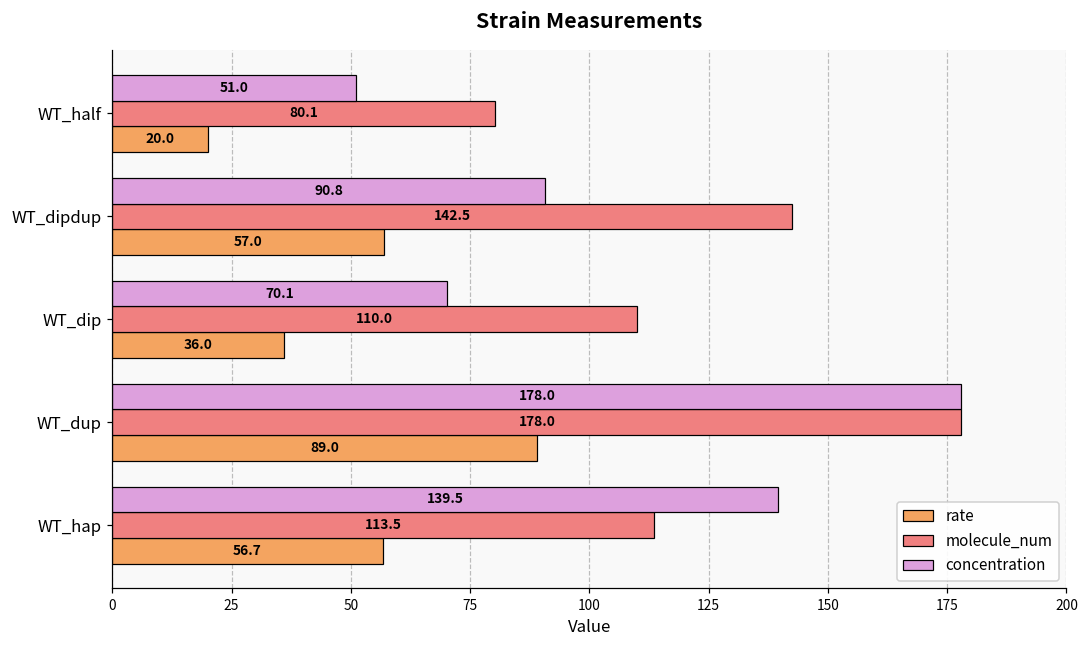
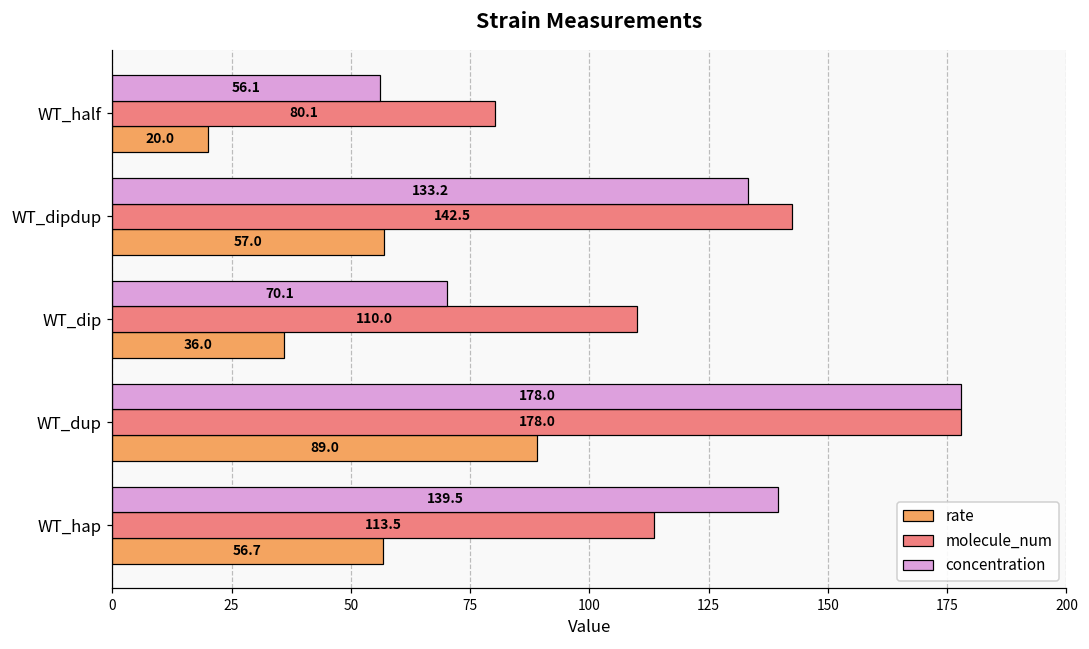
  {
    "concentration": {
-     "WT_half": 51.0,
-     "WT_dipdup": 90.8,
+     "WT_half": 56.1,
+     "WT_dipdup": 133.2,
      "WT_dip": 70.1,
      "WT_dup": 178.0,
      "WT_hap": 139.5
    }
  }
